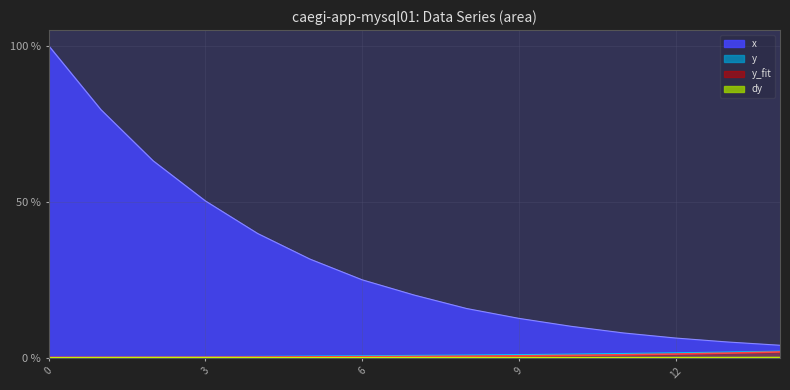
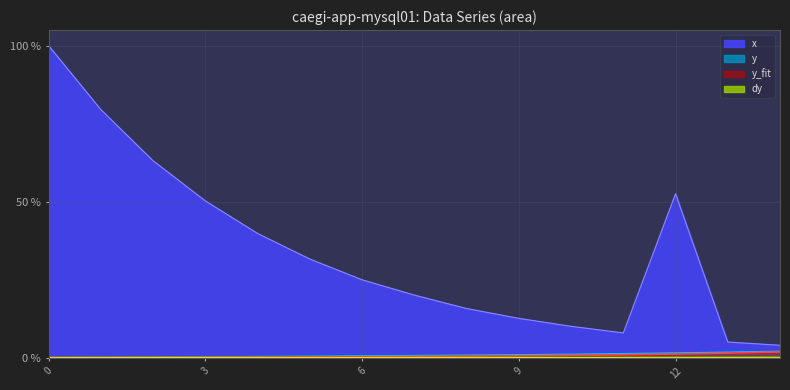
  {
    "x": {
      "0": "100 %",
      "3": "50 %",
      "6": "25 %",
      "9": "13 %",
-     "12": "6 %"
+     "12": "53 %"
    },
    "dy": {
      "12": "0 %"
    }
  }
